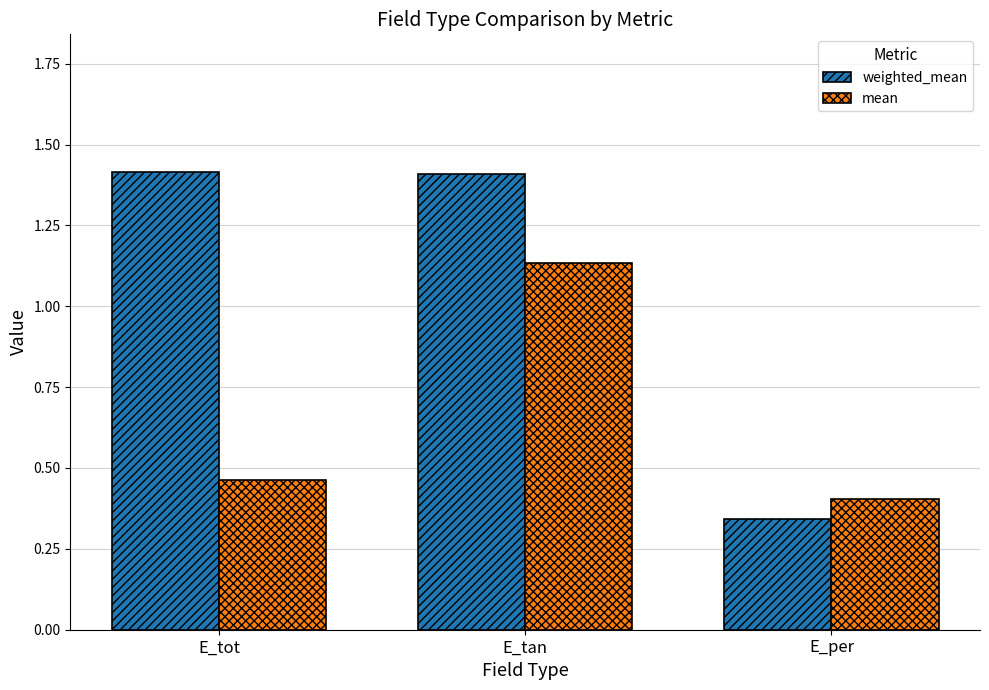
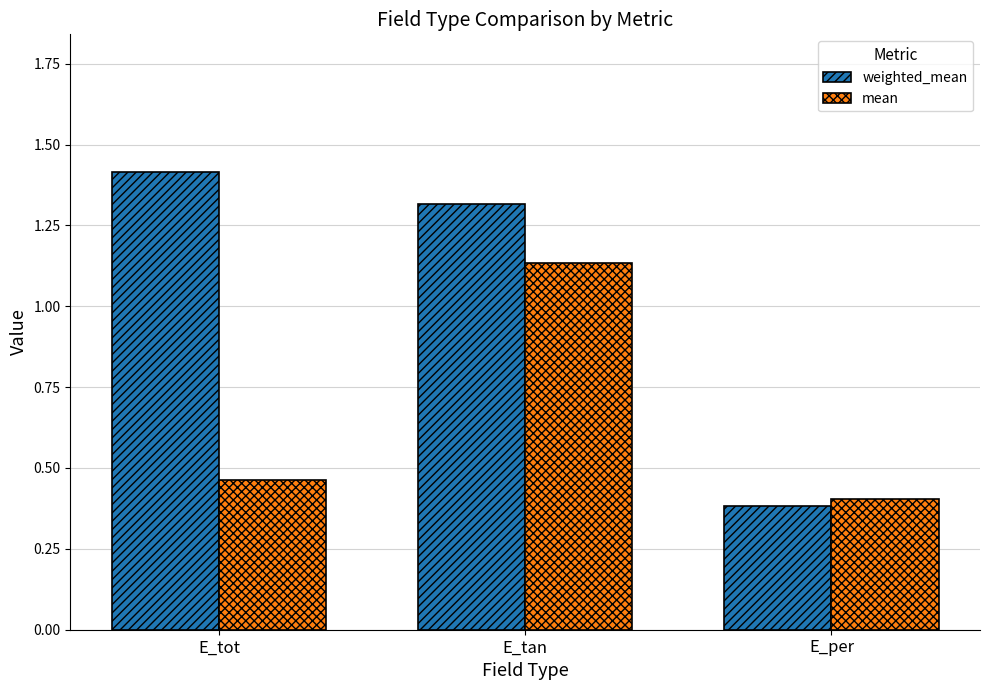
  {
    "weighted_mean": {
      "E_tot": 1.42,
-     "E_tan": 1.41,
-     "E_per": 0.34
+     "E_tan": 1.32,
+     "E_per": 0.38
    },
    "mean": {
      "E_tot": 0.46,
      "E_tan": 1.13,
      "E_per": 0.40
    }
  }
